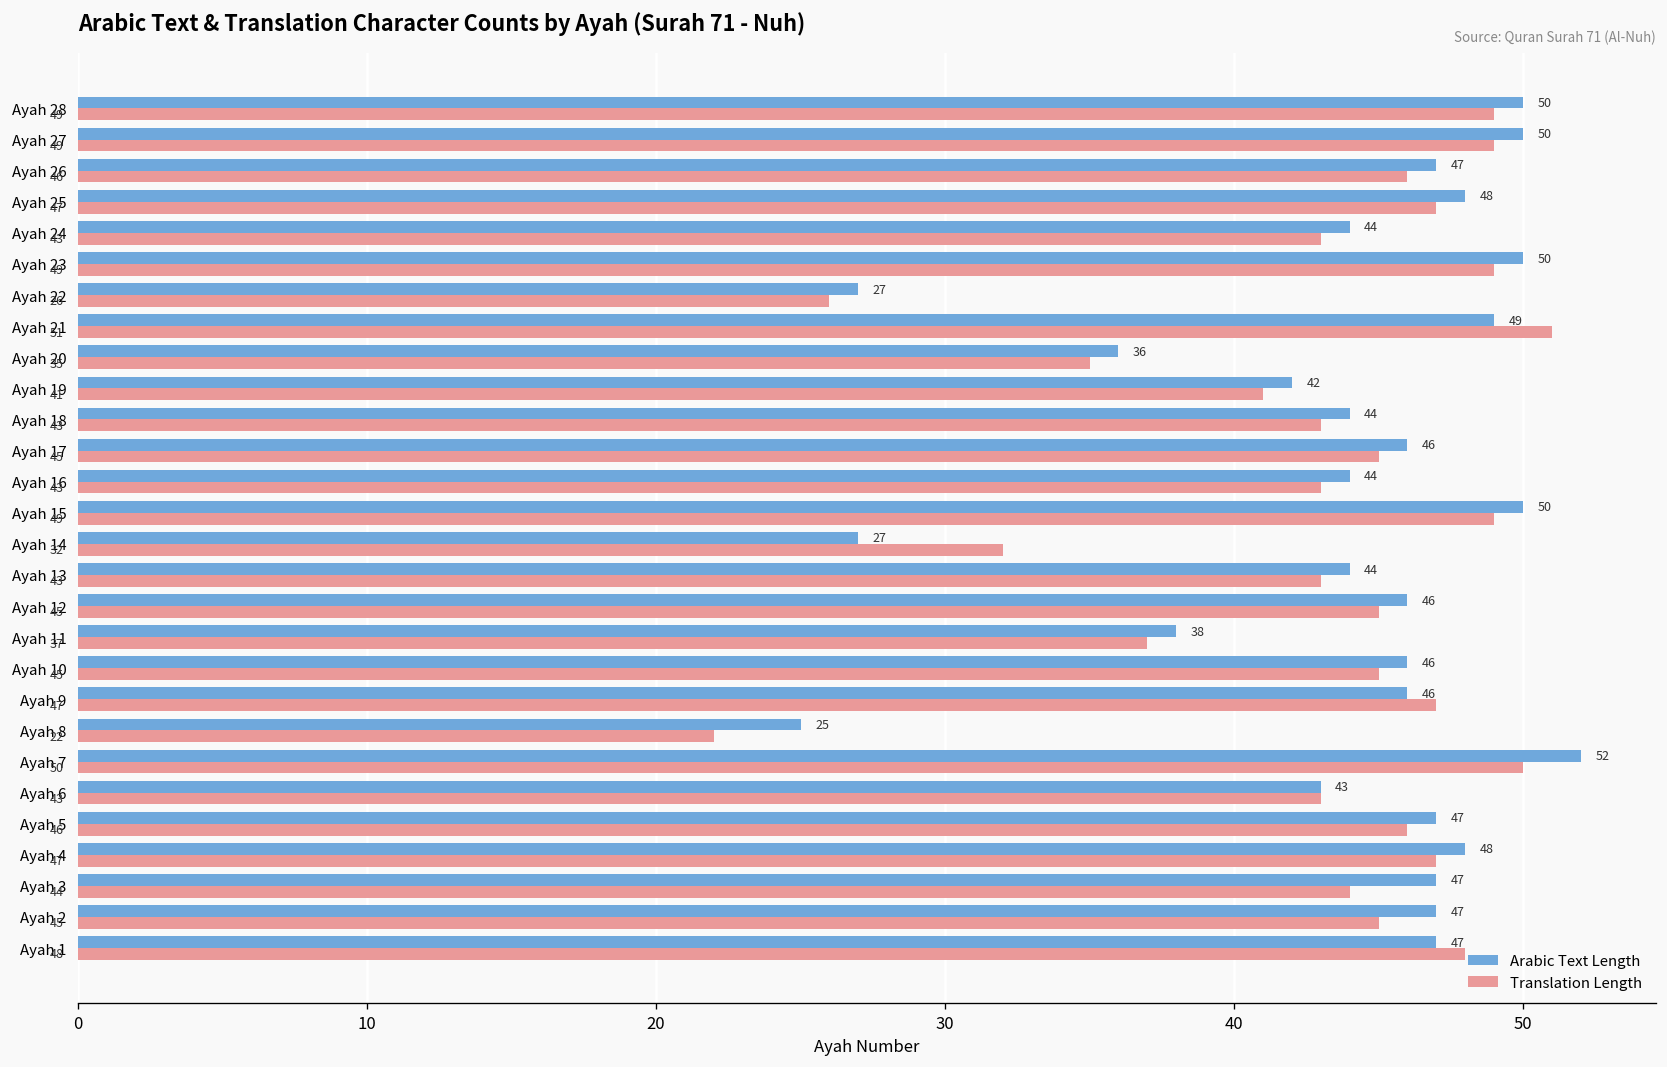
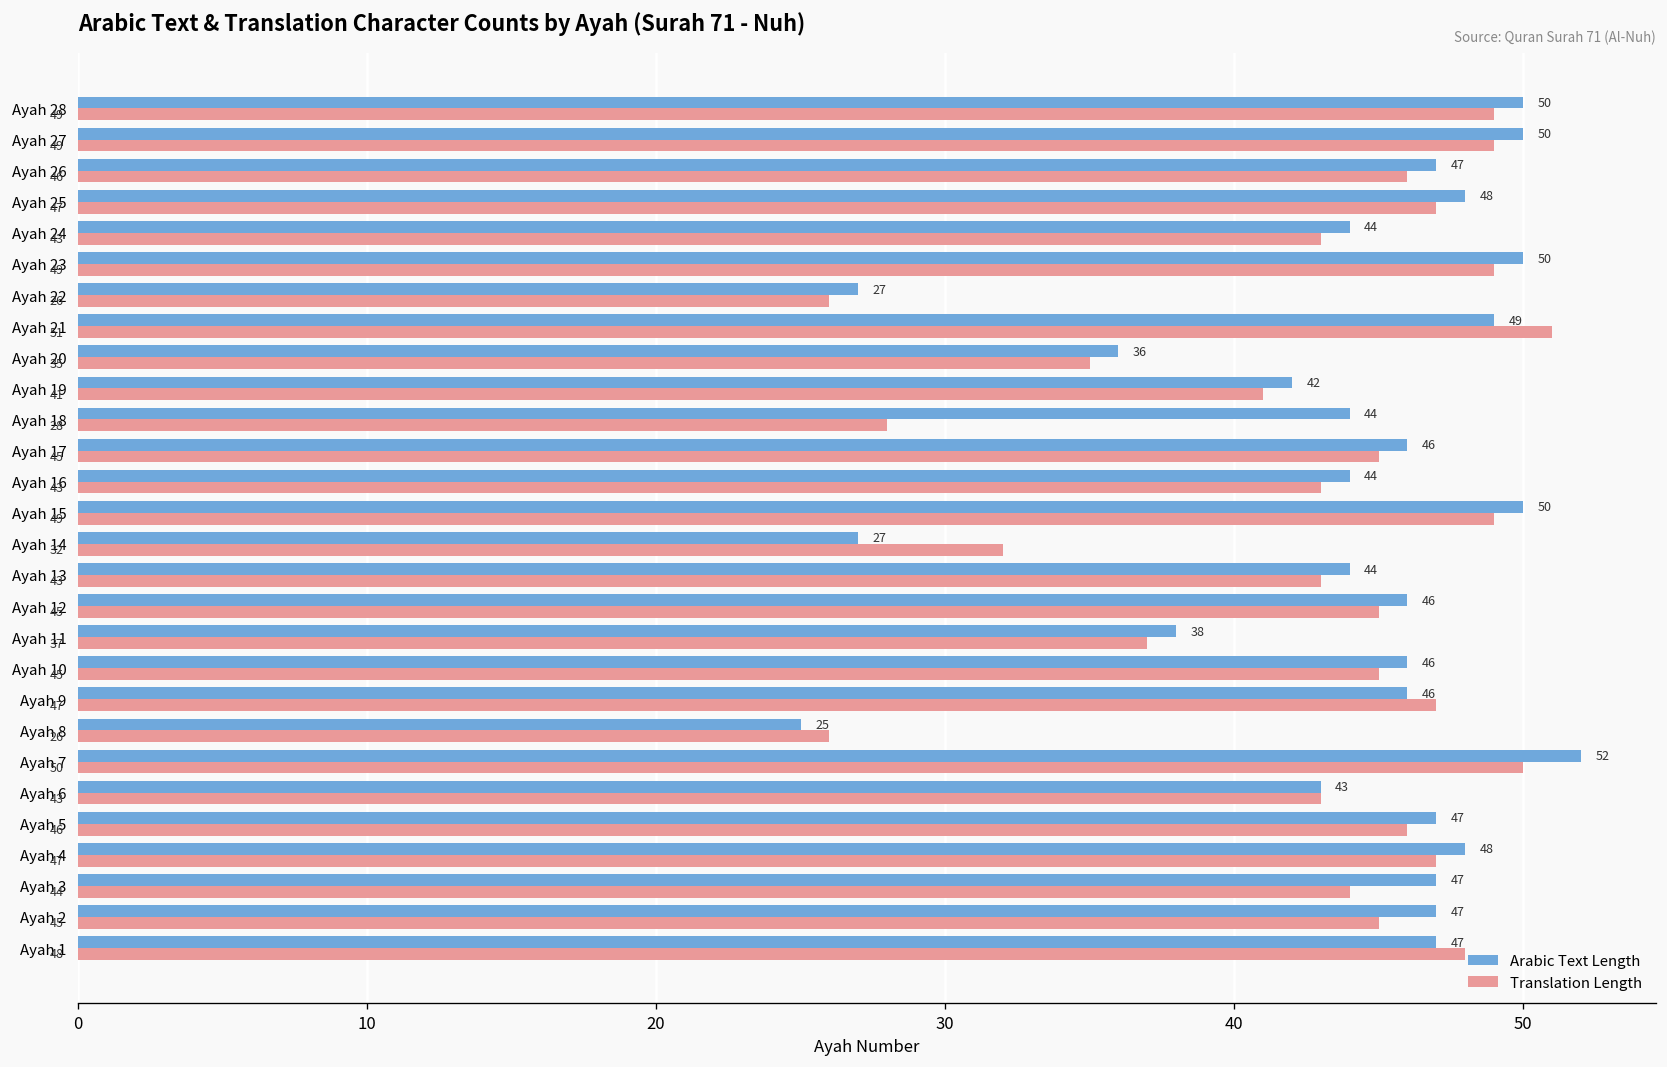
  {
    "Arabic Text Length": {
      "Ayah 28": 50,
      "Ayah 27": 50,
      "Ayah 26": 47,
      "Ayah 25": 48,
      "Ayah 24": 44,
      "Ayah 23": 50,
      "Ayah 22": 27,
      "Ayah 21": 49,
      "Ayah 20": 36,
      "Ayah 19": 42,
      "Ayah 18": 44,
      "Ayah 17": 46,
      "Ayah 16": 44,
      "Ayah 15": 50,
      "Ayah 14": 27,
      "Ayah 13": 44,
      "Ayah 12": 46,
      "Ayah 11": 38,
      "Ayah 10": 46,
      "Ayah 9": 46,
      "Ayah 8": 25,
      "Ayah 7": 52,
      "Ayah 6": 43,
      "Ayah 5": 47,
      "Ayah 4": 48,
      "Ayah 3": 47,
      "Ayah 2": 47,
      "Ayah 1": 47
    },
    "Translation Length": {
-     "Ayah 18": 43,
-     "Ayah 8": 22
+     "Ayah 18": 28,
+     "Ayah 8": 26
    }
  }
